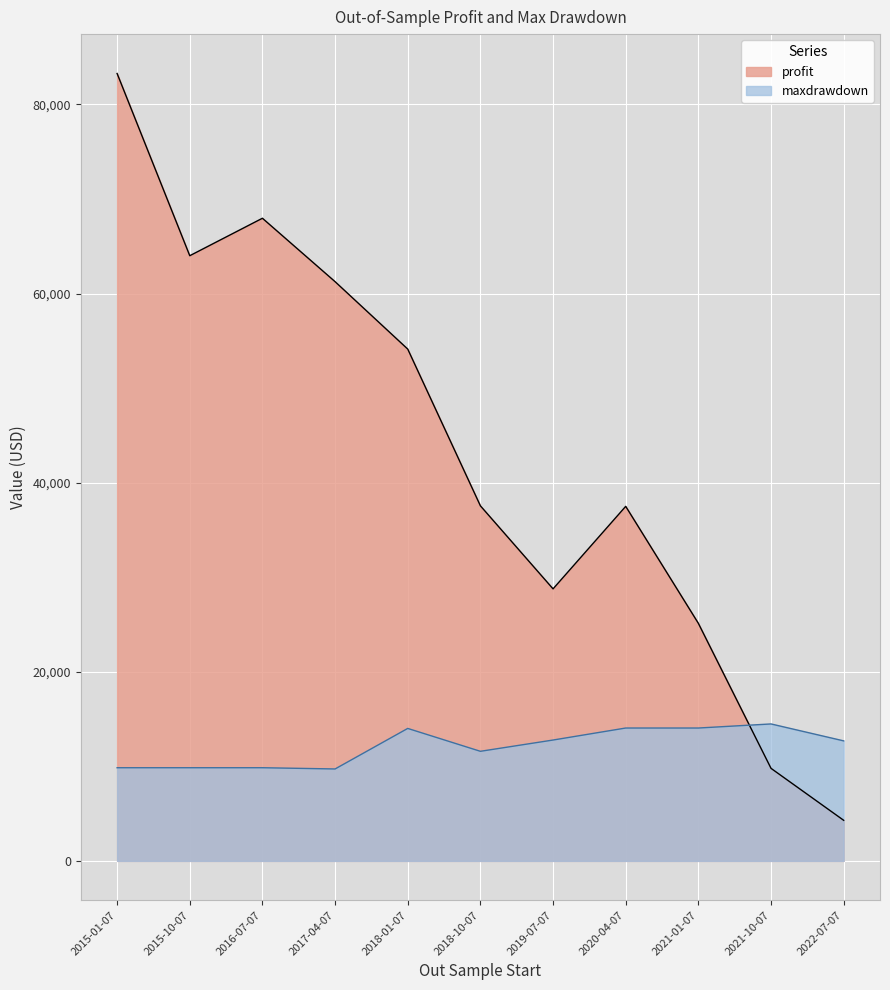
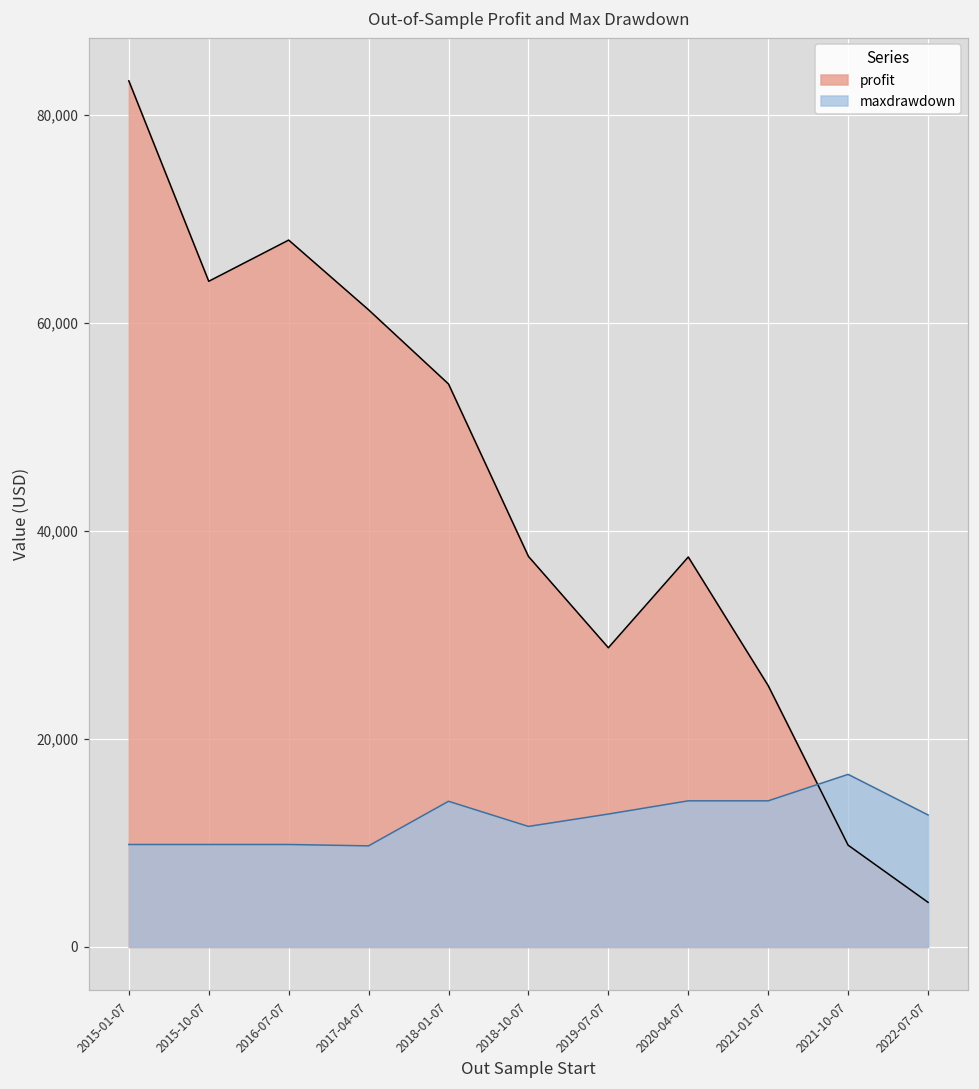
  {
    "profit": {
      "2015-01-07": "83,000",
      "2015-10-07": "64,000",
      "2016-07-07": "68,000",
      "2017-04-07": "61,000",
      "2018-01-07": "54,000",
      "2018-10-07": "38,000",
      "2019-07-07": "29,000",
      "2020-04-07": "37,000",
      "2021-01-07": "25,000",
      "2021-10-07": "10,000",
      "2022-07-07": "4,000"
    },
    "maxdrawdown": {
      "2015-01-07": "10,000",
      "2015-10-07": "10,000",
      "2016-07-07": "10,000",
      "2017-04-07": "10,000",
      "2018-01-07": "14,000",
      "2018-10-07": "12,000",
      "2019-07-07": "13,000",
      "2020-04-07": "14,000",
      "2021-01-07": "14,000",
-     "2021-10-07": "14,000",
+     "2021-10-07": "17,000",
      "2022-07-07": "13,000"
    }
  }
